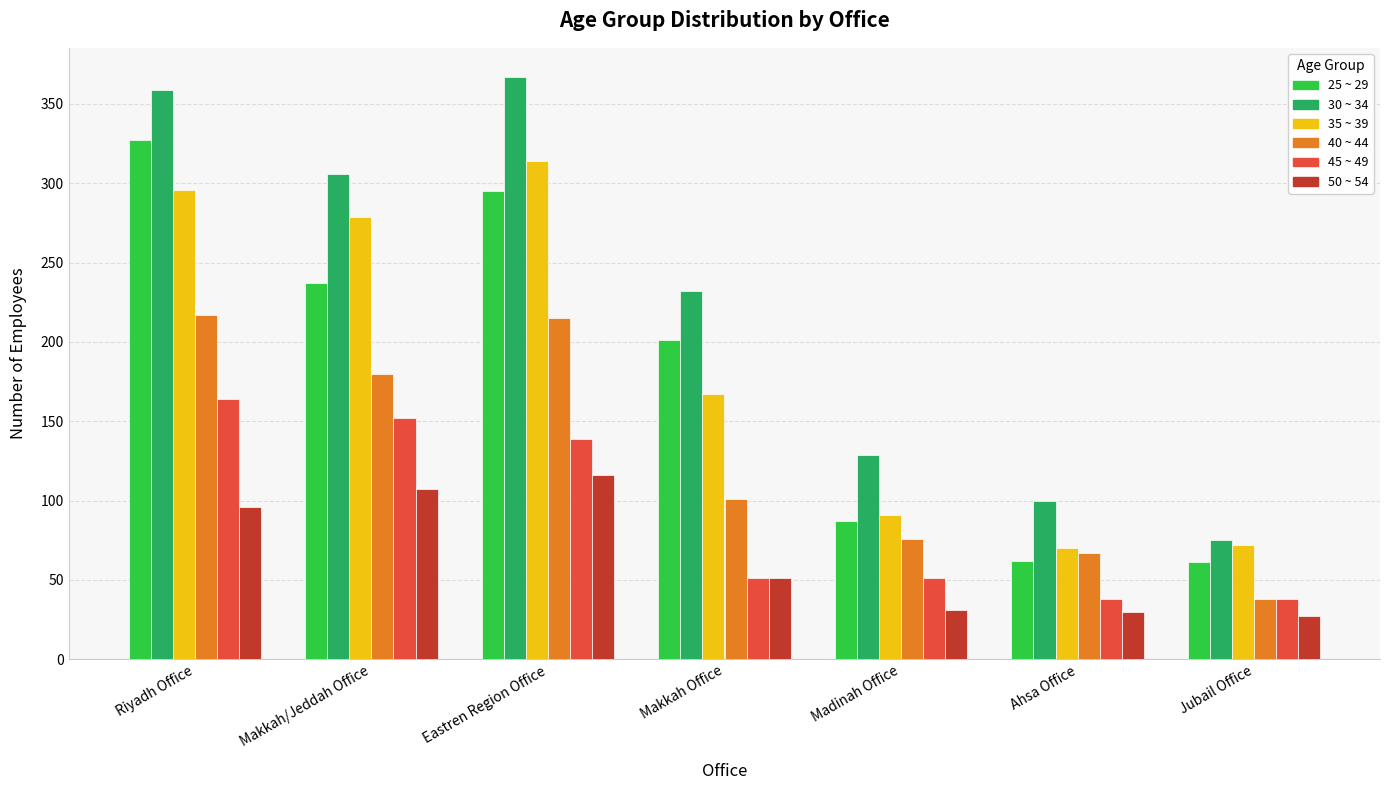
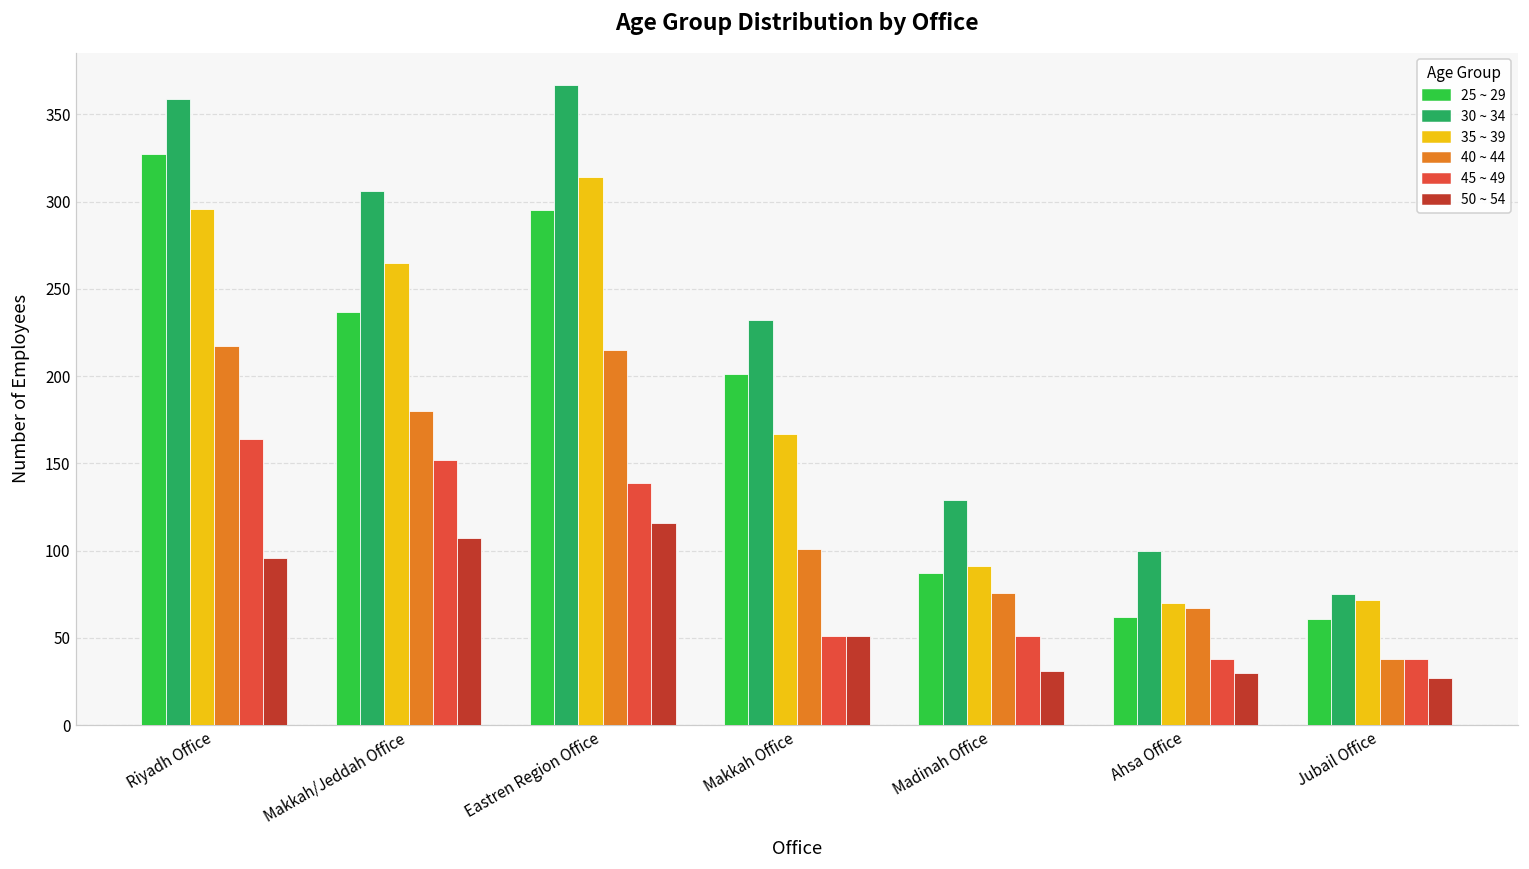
  {
    "35 ~ 39": {
      "Riyadh Office": 296,
-     "Makkah/Jeddah Office": 279,
+     "Makkah/Jeddah Office": 265,
      "Eastren Region Office": 314,
      "Makkah Office": 167,
      "Madinah Office": 91,
      "Ahsa Office": 70,
      "Jubail Office": 72
    }
  }
